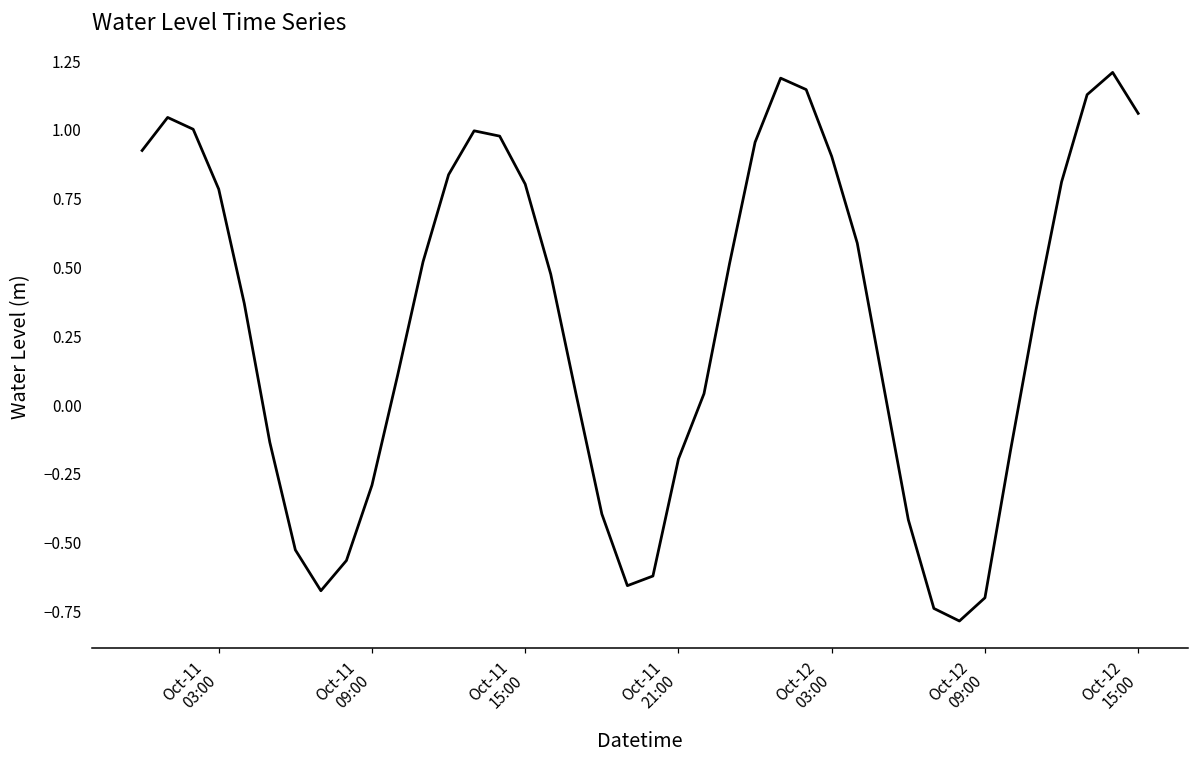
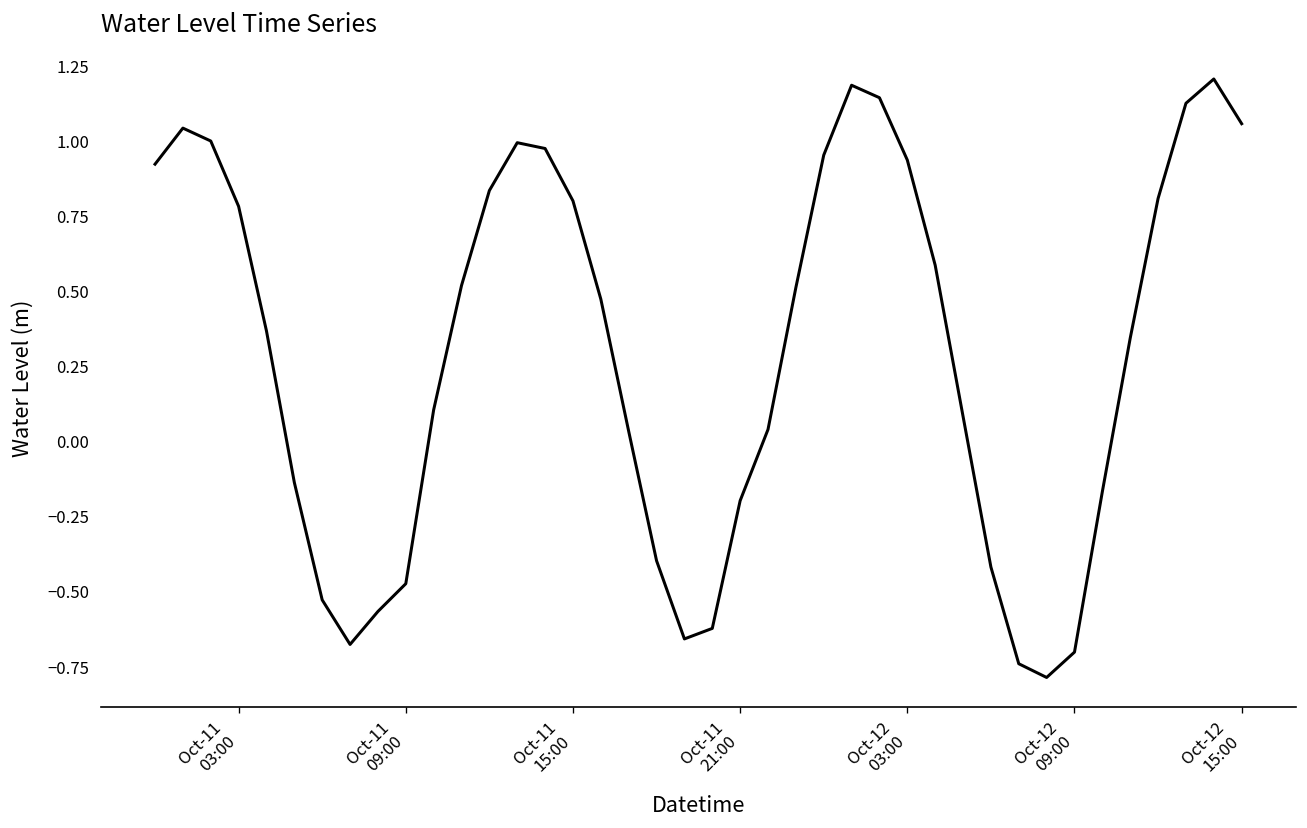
  {
    "Oct-11 03:00": 0.78,
-   "Oct-11 09:00": -0.29,
+   "Oct-11 09:00": -0.47,
    "Oct-11 15:00": 0.80,
    "Oct-11 21:00": -0.20,
-   "Oct-12 03:00": 0.90,
+   "Oct-12 03:00": 0.94,
    "Oct-12 09:00": -0.70,
    "Oct-12 15:00": 1.06
  }
